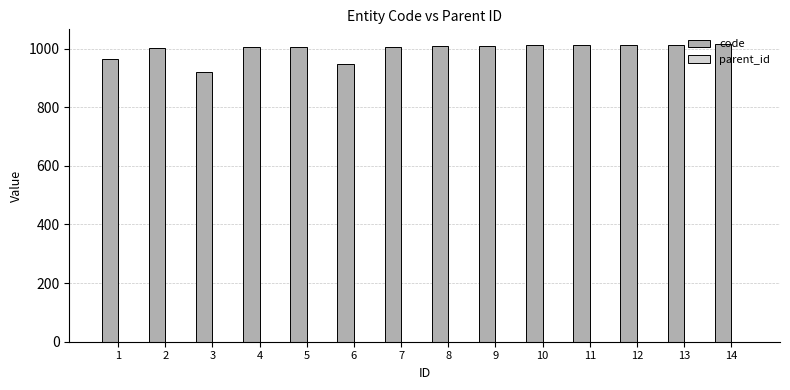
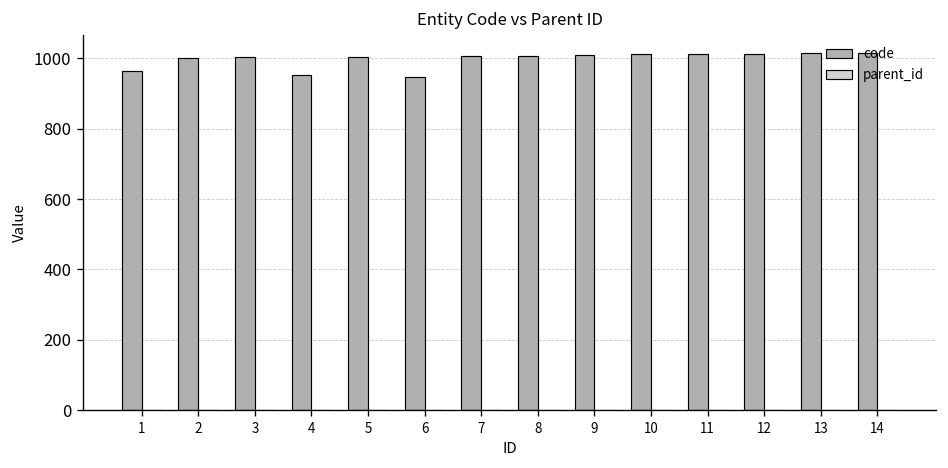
  {
    "code": {
      "1": 960,
      "2": 1000,
-     "3": 920,
-     "4": 1000,
+     "3": 1000,
+     "4": 950,
      "5": 1010,
      "6": 950,
      "7": 1010,
      "8": 1010,
      "9": 1010,
      "10": 1010,
      "11": 1010,
      "12": 1010,
      "13": 1010,
      "14": 1020
    },
    "parent_id": {
      "1": 0,
      "2": 0,
      "3": 0,
      "4": 0,
      "5": 0,
      "6": 0,
      "7": 0,
      "8": 0,
      "9": 0,
      "10": 0,
      "11": 0,
      "12": 0,
      "13": 0,
      "14": 0
    }
  }
